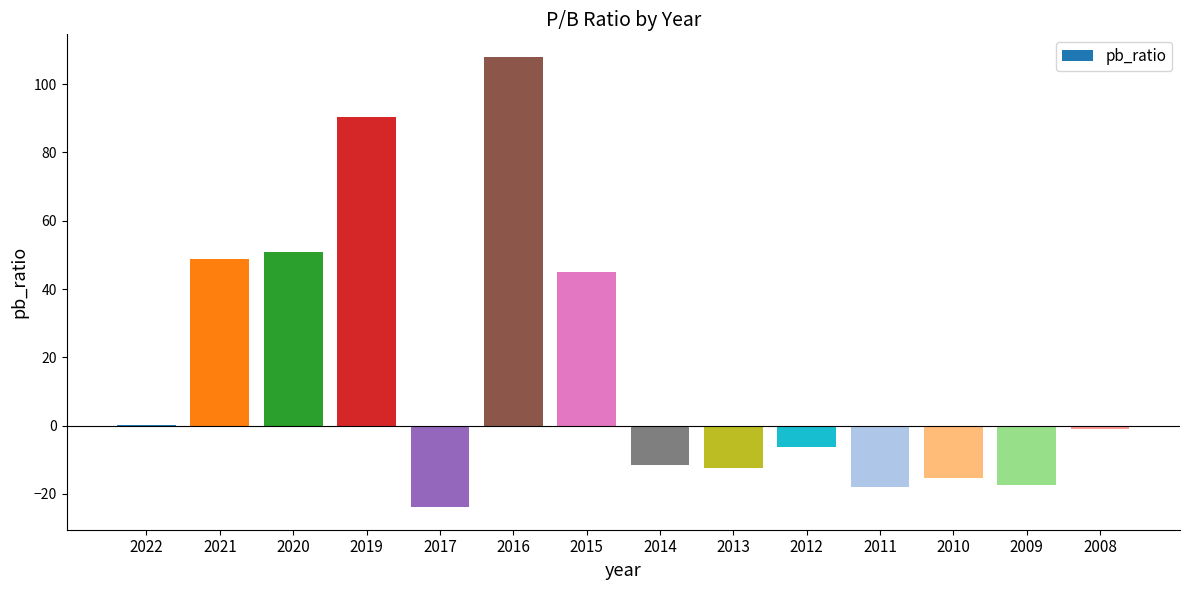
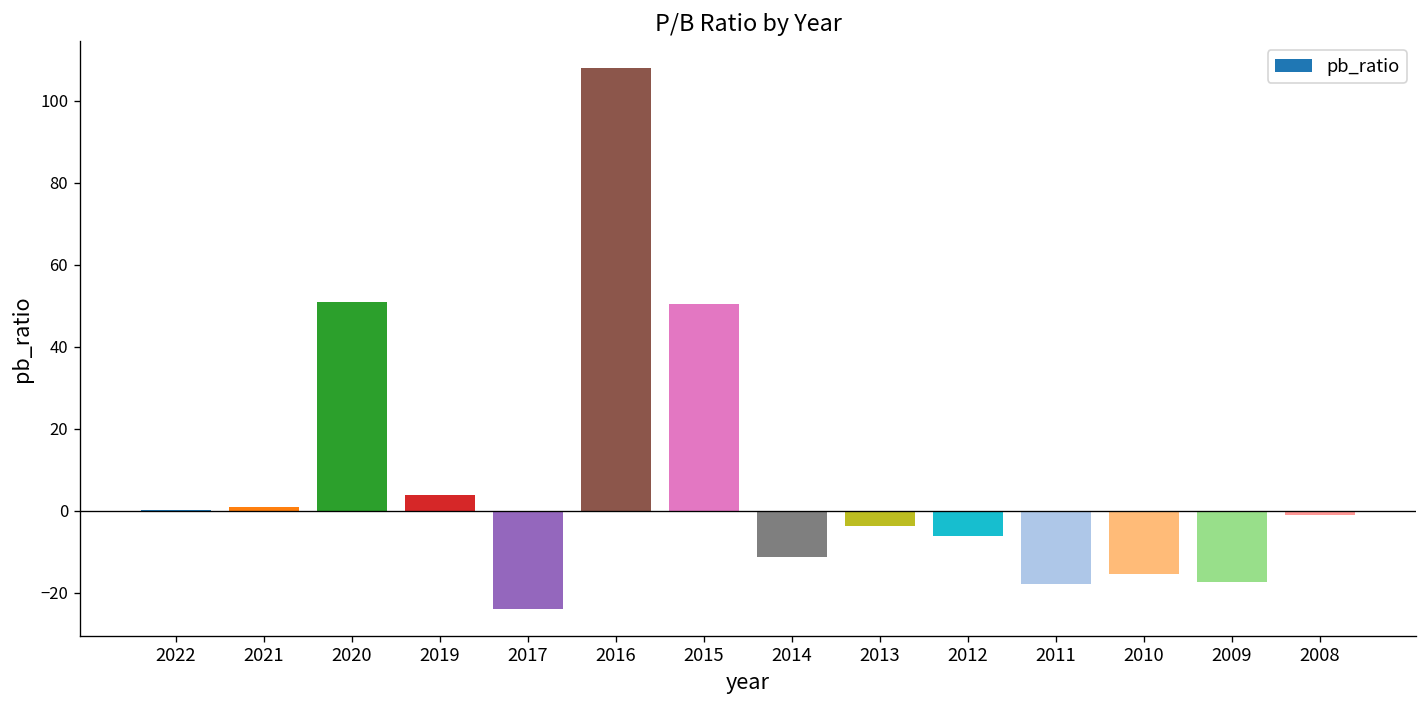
  {
-   "2021": 49,
+   "2021": 1,
    "2020": 51,
-   "2019": 90,
+   "2019": 4,
    "2017": -24,
    "2016": 108,
-   "2015": 45,
+   "2015": 51,
    "2014": -11,
-   "2013": -12,
+   "2013": -4,
    "2012": -6,
    "2011": -18,
    "2010": -15,
    "2009": -18,
    "2008": -1
  }
